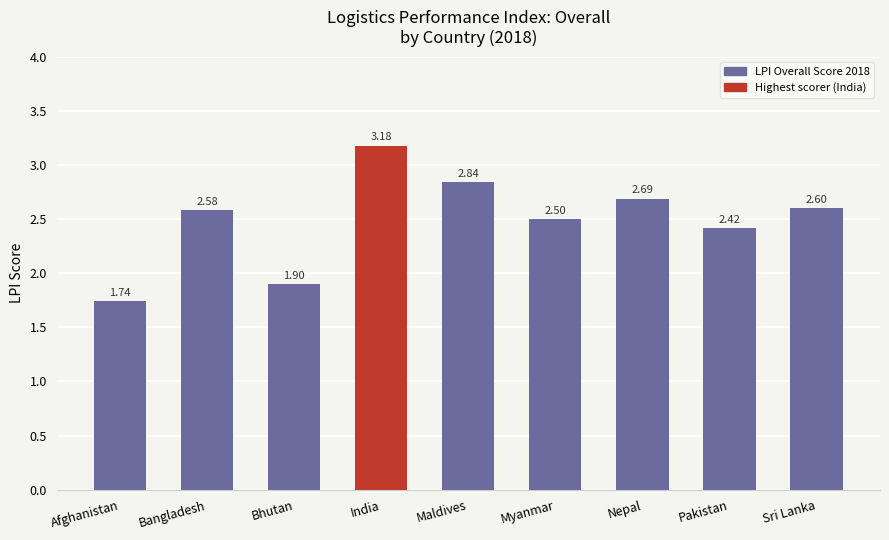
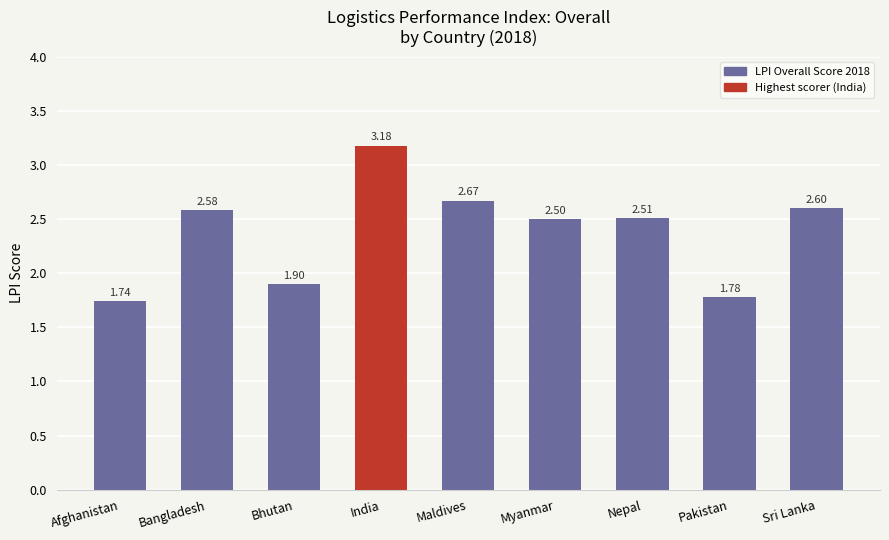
  {
    "Afghanistan": 1.74,
    "Bangladesh": 2.58,
    "Bhutan": 1.90,
    "India": 3.18,
-   "Maldives": 2.84,
+   "Maldives": 2.67,
    "Myanmar": 2.50,
-   "Nepal": 2.69,
-   "Pakistan": 2.42,
+   "Nepal": 2.51,
+   "Pakistan": 1.78,
    "Sri Lanka": 2.60
  }
